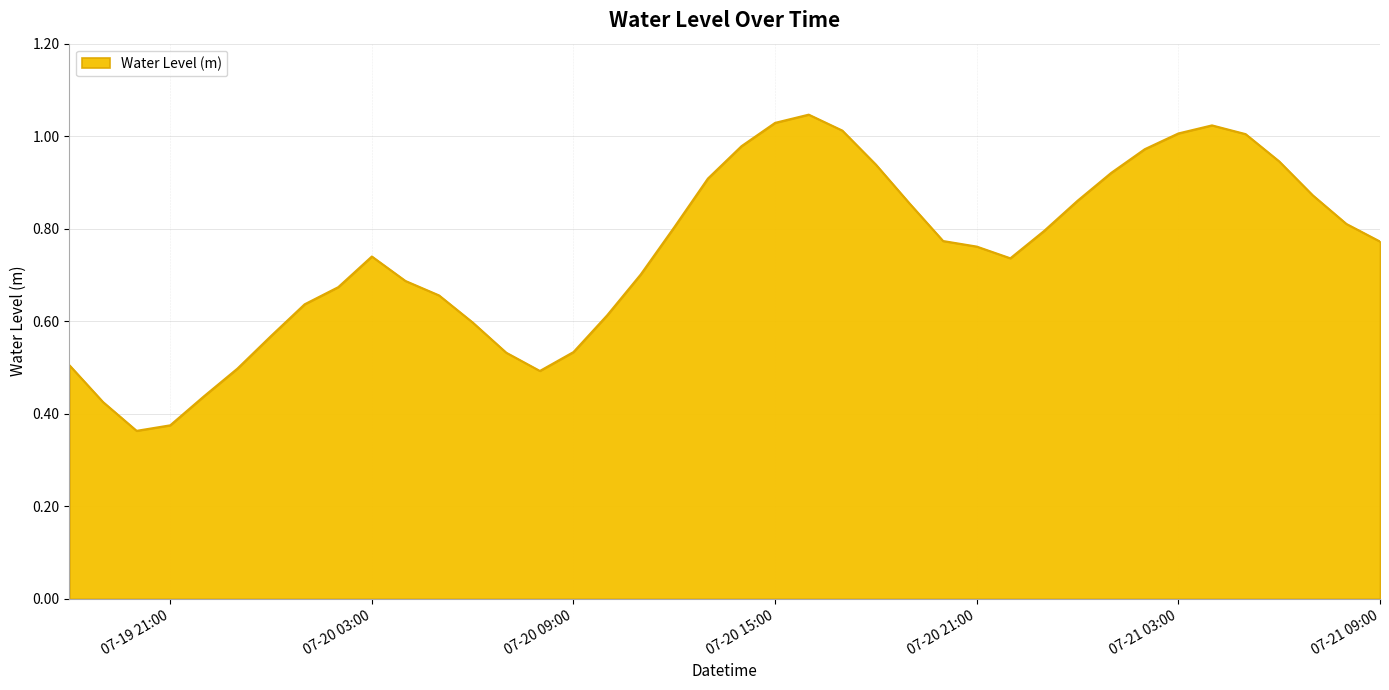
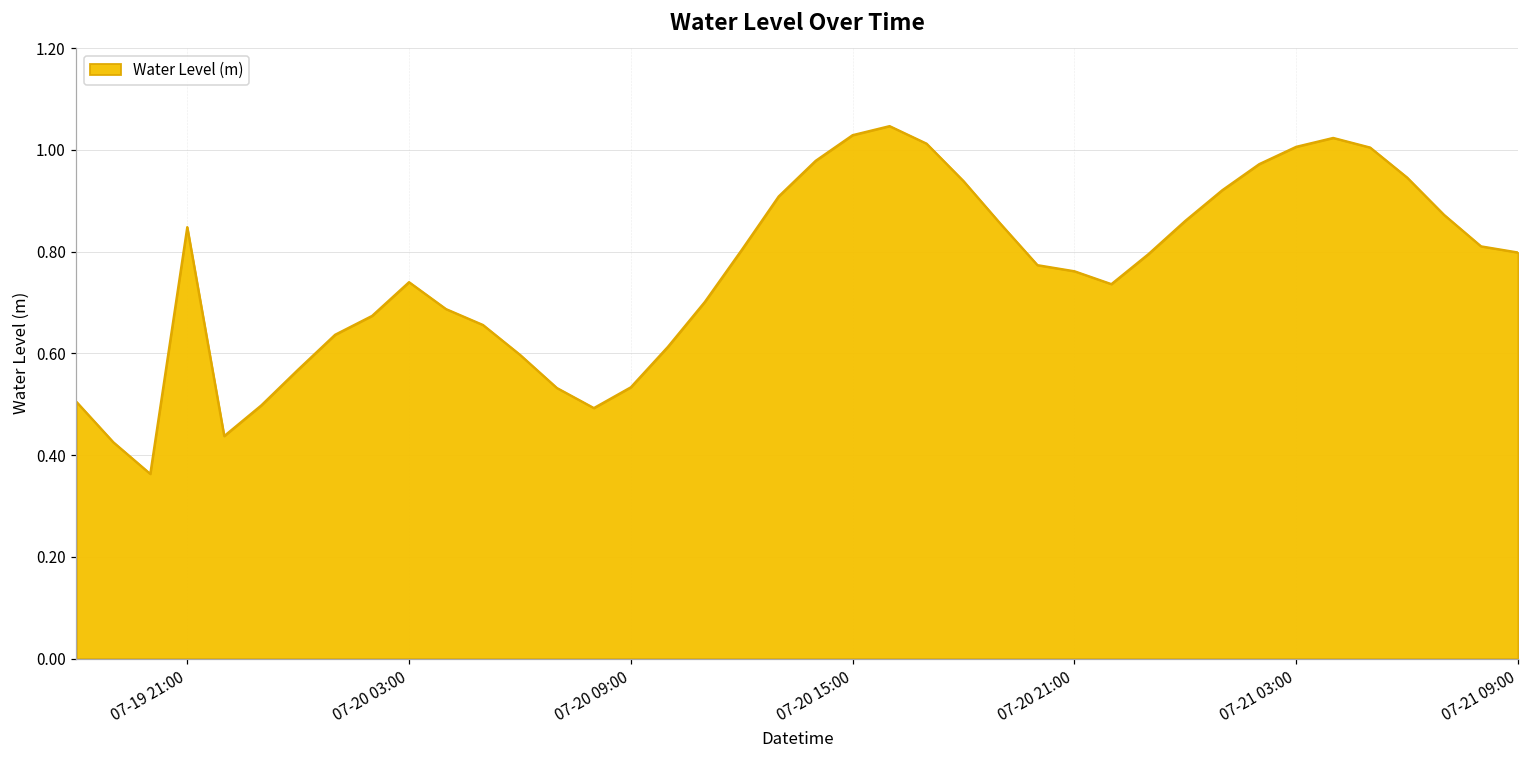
  {
-   "07-19 21:00": 0.38,
+   "07-19 21:00": 0.85,
    "07-20 03:00": 0.74,
    "07-20 09:00": 0.53,
    "07-20 15:00": 1.03,
    "07-20 21:00": 0.76,
    "07-21 03:00": 1.01,
-   "07-21 09:00": 0.77
+   "07-21 09:00": 0.80
  }
